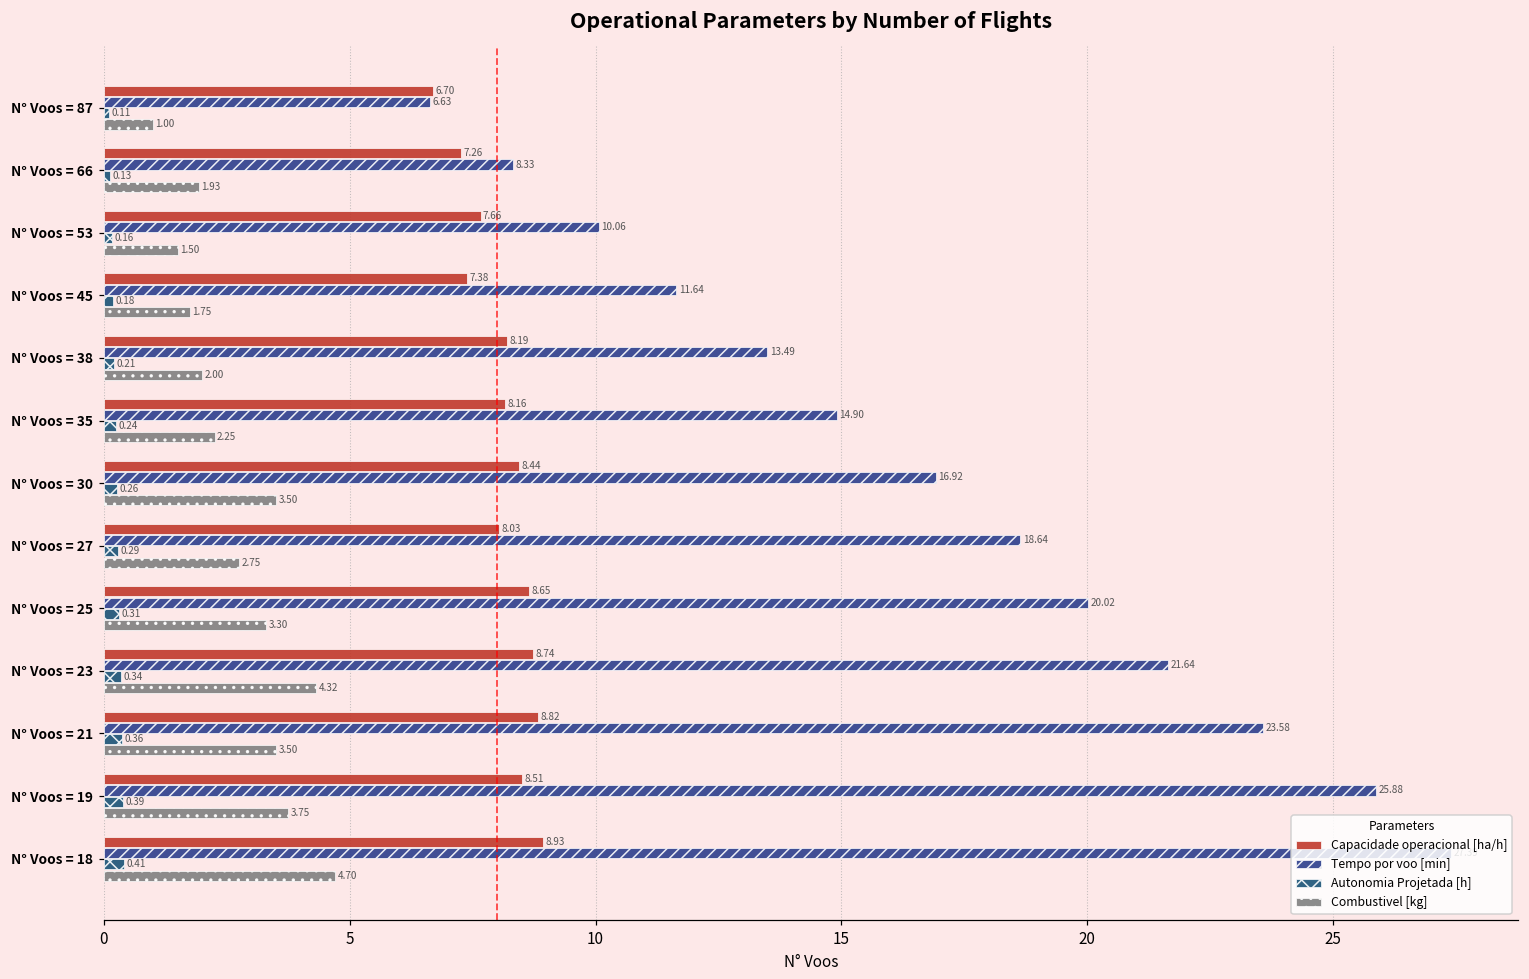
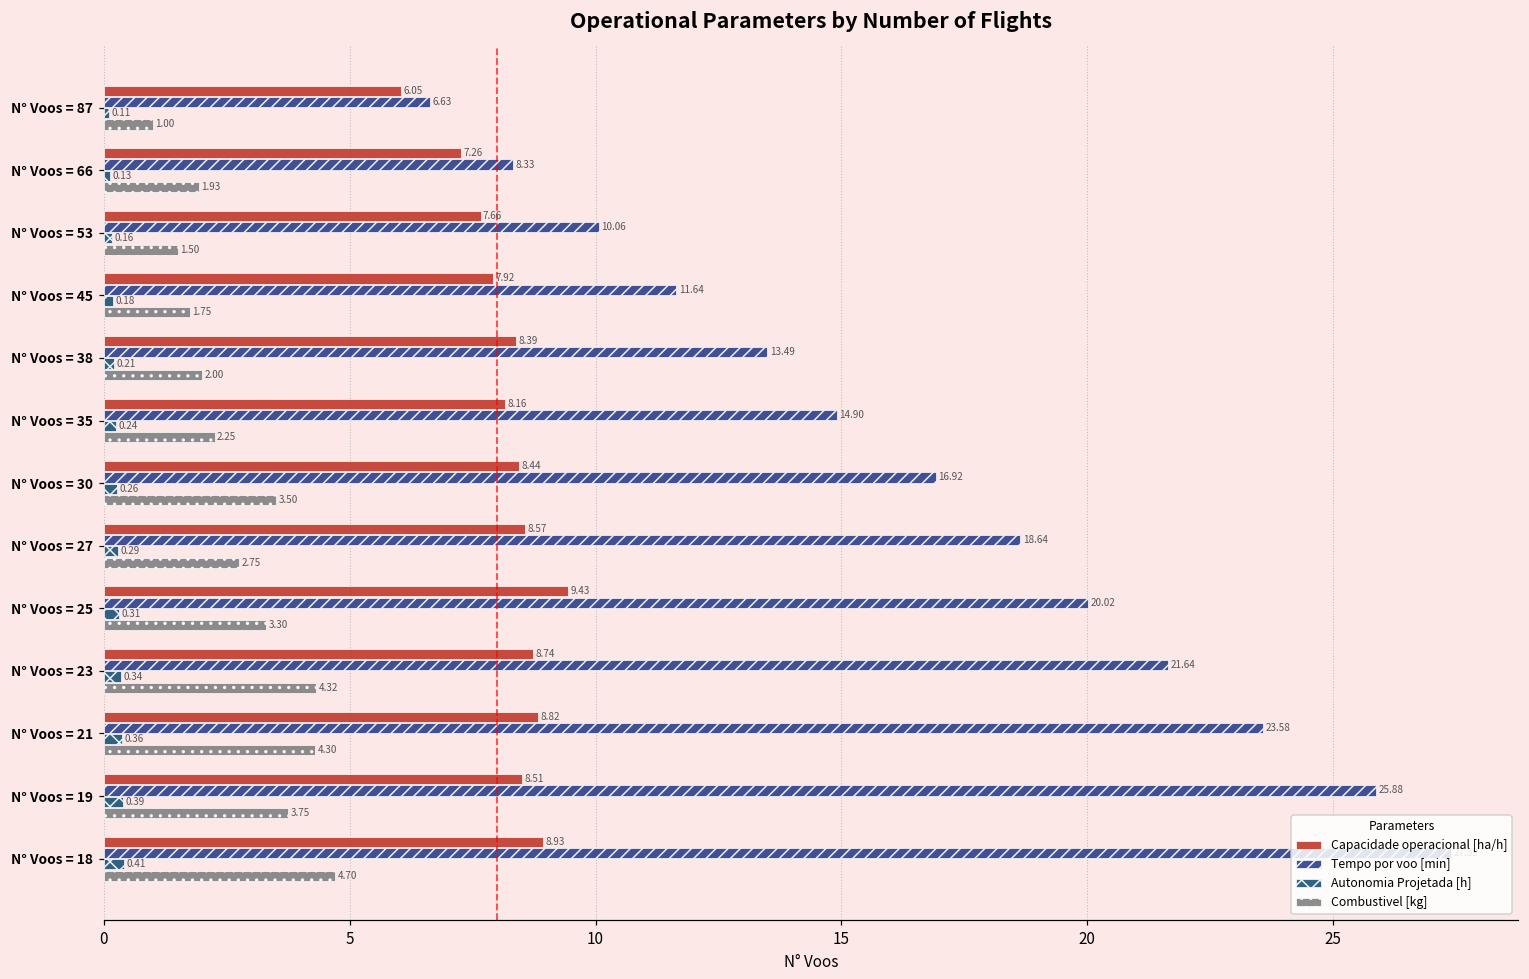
  {
    "Capacidade operacional [ha/h]": {
-     "N° Voos = 87": 6.70,
+     "N° Voos = 87": 6.05,
      "N° Voos = 66": 7.26,
      "N° Voos = 53": 7.66,
-     "N° Voos = 45": 7.38,
-     "N° Voos = 38": 8.19,
+     "N° Voos = 45": 7.92,
+     "N° Voos = 38": 8.39,
      "N° Voos = 35": 8.16,
      "N° Voos = 30": 8.44,
-     "N° Voos = 27": 8.03,
-     "N° Voos = 25": 8.65,
+     "N° Voos = 27": 8.57,
+     "N° Voos = 25": 9.43,
      "N° Voos = 23": 8.74,
      "N° Voos = 21": 8.82,
      "N° Voos = 19": 8.51,
      "N° Voos = 18": 8.93
    },
    "Combustivel [kg]": {
      "N° Voos = 87": 1.00,
      "N° Voos = 66": 1.93,
      "N° Voos = 53": 1.50,
      "N° Voos = 45": 1.75,
      "N° Voos = 38": 2.00,
      "N° Voos = 35": 2.25,
      "N° Voos = 30": 3.50,
      "N° Voos = 27": 2.75,
      "N° Voos = 25": 3.30,
      "N° Voos = 23": 4.32,
-     "N° Voos = 21": 3.50,
+     "N° Voos = 21": 4.30,
      "N° Voos = 19": 3.75,
      "N° Voos = 18": 4.70
    }
  }
